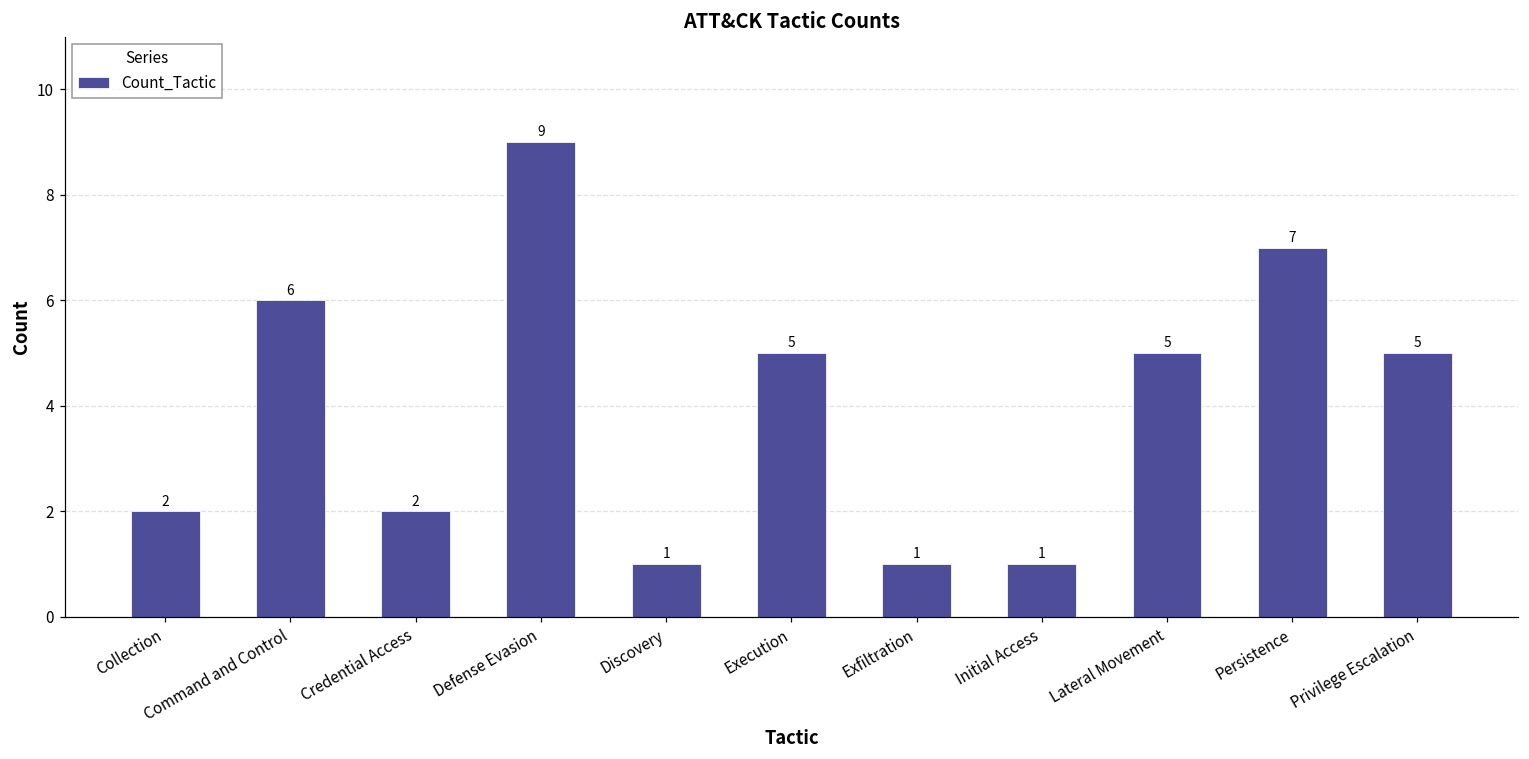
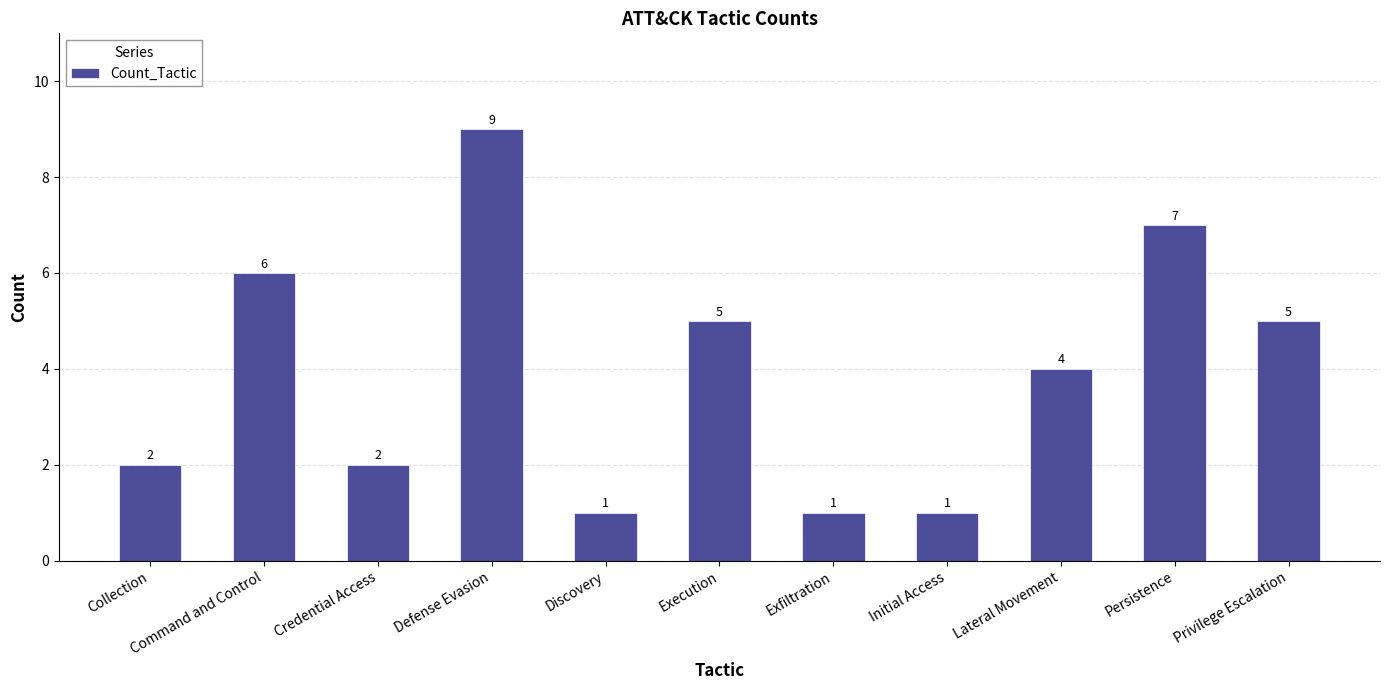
  {
    "Collection": 2,
    "Command and Control": 6,
    "Credential Access": 2,
    "Defense Evasion": 9,
    "Discovery": 1,
    "Execution": 5,
    "Exfiltration": 1,
    "Initial Access": 1,
-   "Lateral Movement": 5,
+   "Lateral Movement": 4,
    "Persistence": 7,
    "Privilege Escalation": 5
  }
